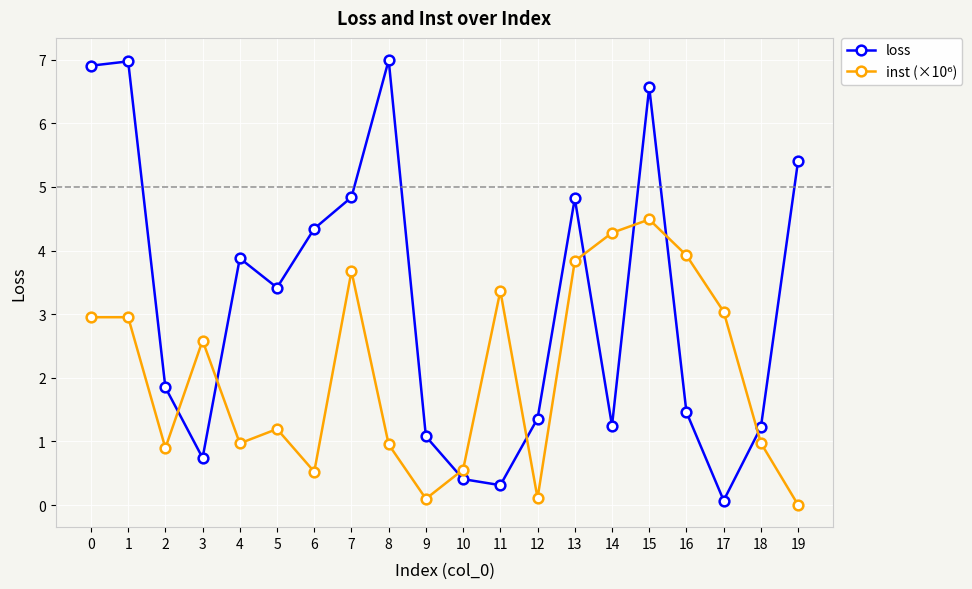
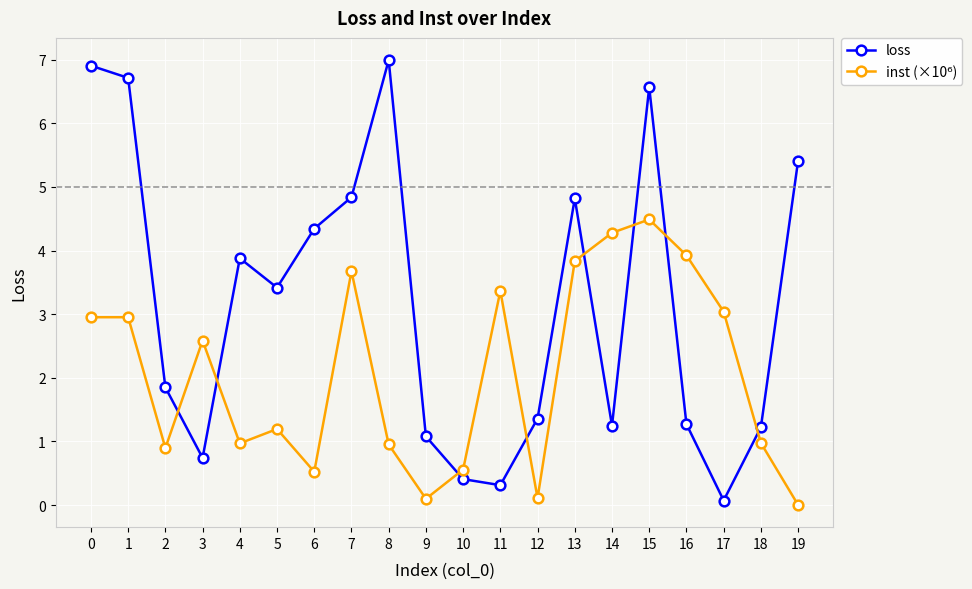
  {
    "loss": {
      "0": 6.9,
-     "1": 7.0,
+     "1": 6.7,
      "2": 1.8,
      "3": 0.7,
      "4": 3.9,
      "5": 3.4,
      "6": 4.3,
      "7": 4.8,
      "8": 7.0,
      "9": 1.1,
      "10": 0.4,
      "11": 0.3,
      "12": 1.4,
      "13": 4.8,
      "14": 1.2,
      "15": 6.6,
-     "16": 1.5,
+     "16": 1.3,
      "17": 0.1,
      "18": 1.2,
      "19": 5.4
    },
    "inst (×10⁶)": {
      "0": 3.0,
      "1": 3.0,
      "2": 0.9,
      "3": 2.6,
      "4": 1.0,
      "5": 1.2,
      "6": 0.5,
      "7": 3.7,
      "8": 1.0,
      "9": 0.1,
      "10": 0.6,
      "11": 3.4,
      "12": 0.1,
      "13": 3.8,
      "14": 4.3,
      "15": 4.5,
      "16": 3.9,
      "17": 3.0,
      "18": 1.0,
      "19": 0.0
    }
  }
